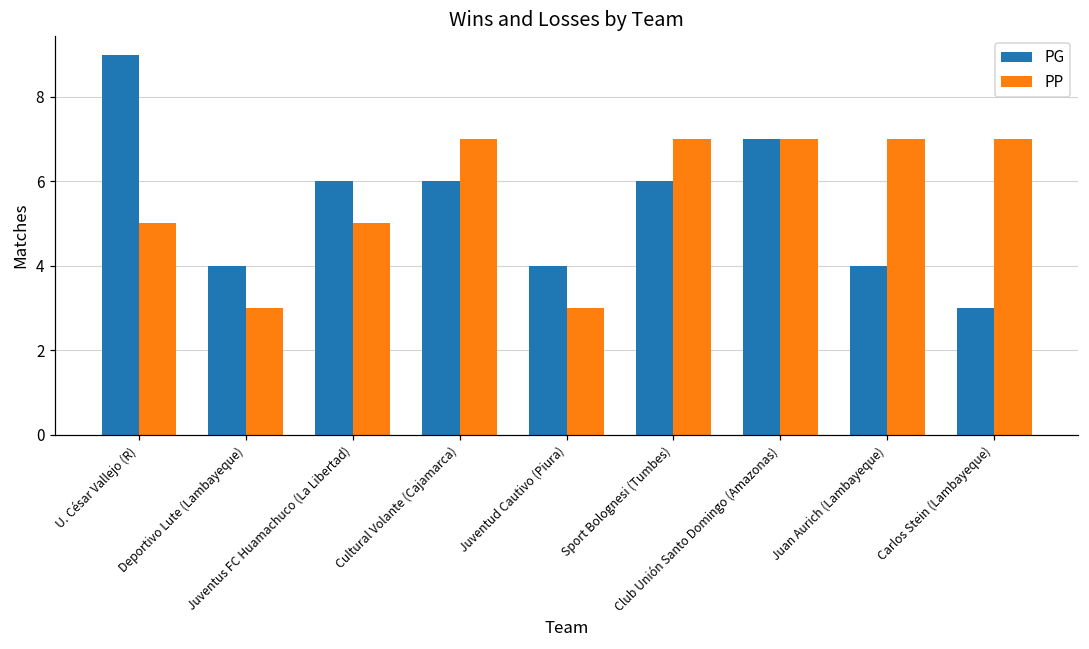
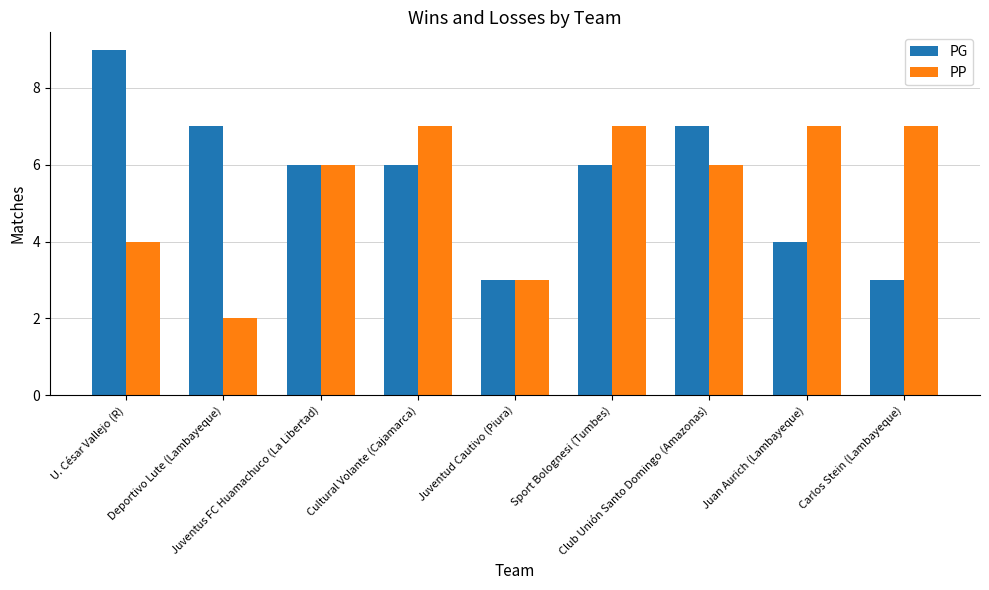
  {
    "PG": {
      "U. César Vallejo (R)": 9,
-     "Deportivo Lute (Lambayeque)": 4,
+     "Deportivo Lute (Lambayeque)": 7,
      "Juventus FC Huamachuco (La Libertad)": 6,
      "Cultural Volante (Cajamarca)": 6,
-     "Juventud Cautivo (Piura)": 4,
+     "Juventud Cautivo (Piura)": 3,
      "Sport Bolognesi (Tumbes)": 6,
      "Club Unión Santo Domingo (Amazonas)": 7,
      "Juan Aurich (Lambayeque)": 4,
      "Carlos Stein (Lambayeque)": 3
    },
    "PP": {
-     "U. César Vallejo (R)": 5,
-     "Deportivo Lute (Lambayeque)": 3,
-     "Juventus FC Huamachuco (La Libertad)": 5,
+     "U. César Vallejo (R)": 4,
+     "Deportivo Lute (Lambayeque)": 2,
+     "Juventus FC Huamachuco (La Libertad)": 6,
      "Cultural Volante (Cajamarca)": 7,
      "Juventud Cautivo (Piura)": 3,
      "Sport Bolognesi (Tumbes)": 7,
-     "Club Unión Santo Domingo (Amazonas)": 7,
+     "Club Unión Santo Domingo (Amazonas)": 6,
      "Juan Aurich (Lambayeque)": 7,
      "Carlos Stein (Lambayeque)": 7
    }
  }
